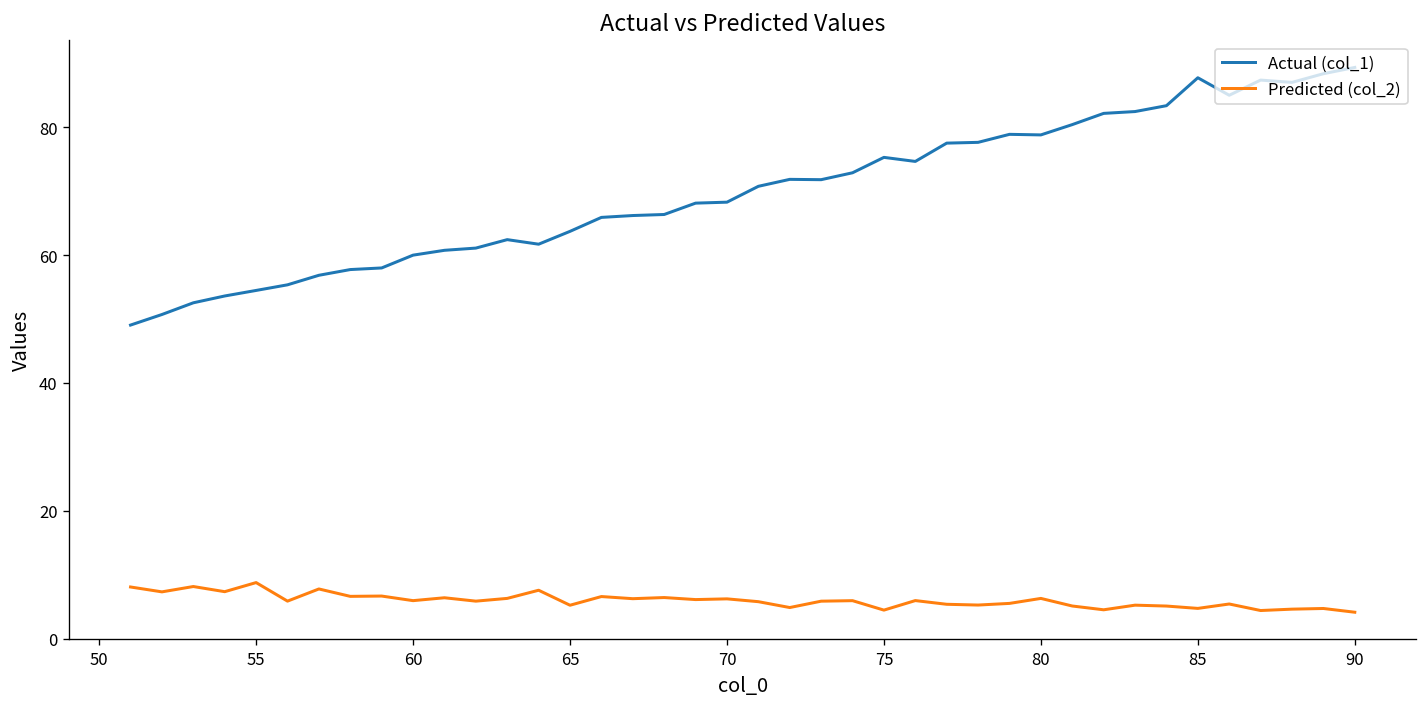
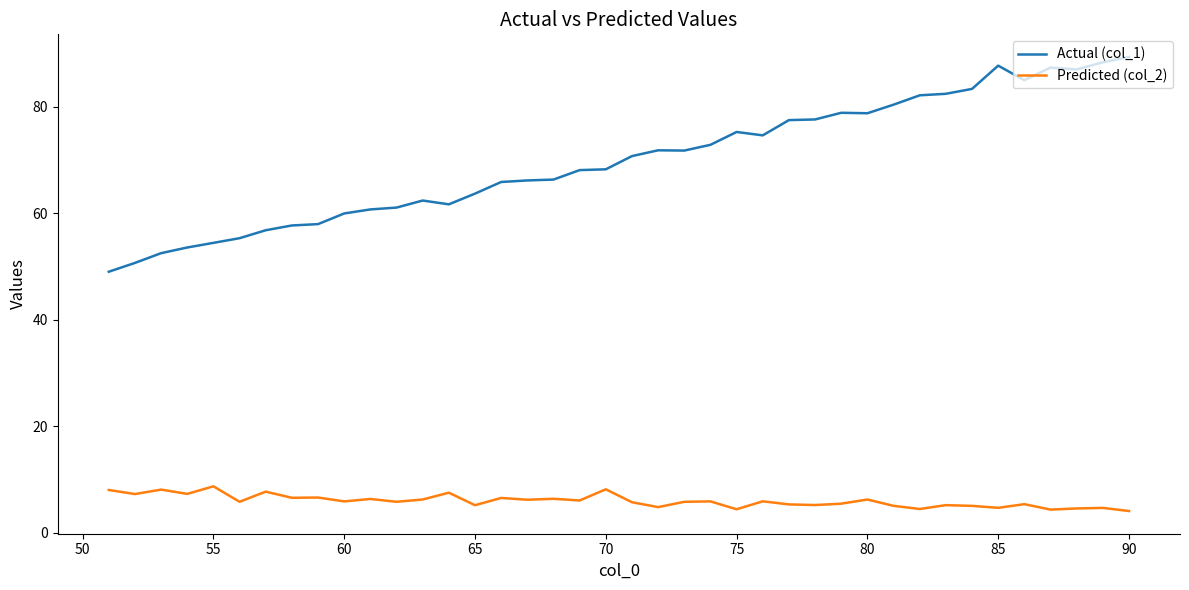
  {
    "Actual (col_1)": {
      "55": 54,
      "60": 60,
      "65": 64,
      "70": 68,
      "75": 75,
      "80": 79,
      "85": 88
    },
    "Predicted (col_2)": {
      "55": 9,
      "60": 6,
      "65": 5,
-     "70": 6,
+     "70": 8,
      "75": 4,
      "80": 6,
      "85": 5,
      "90": 4
    }
  }
